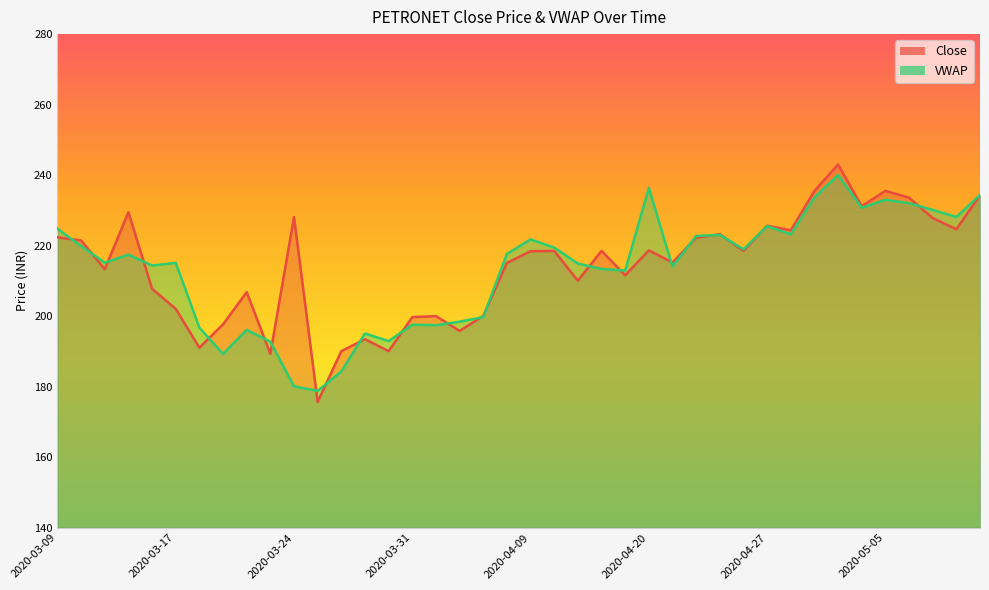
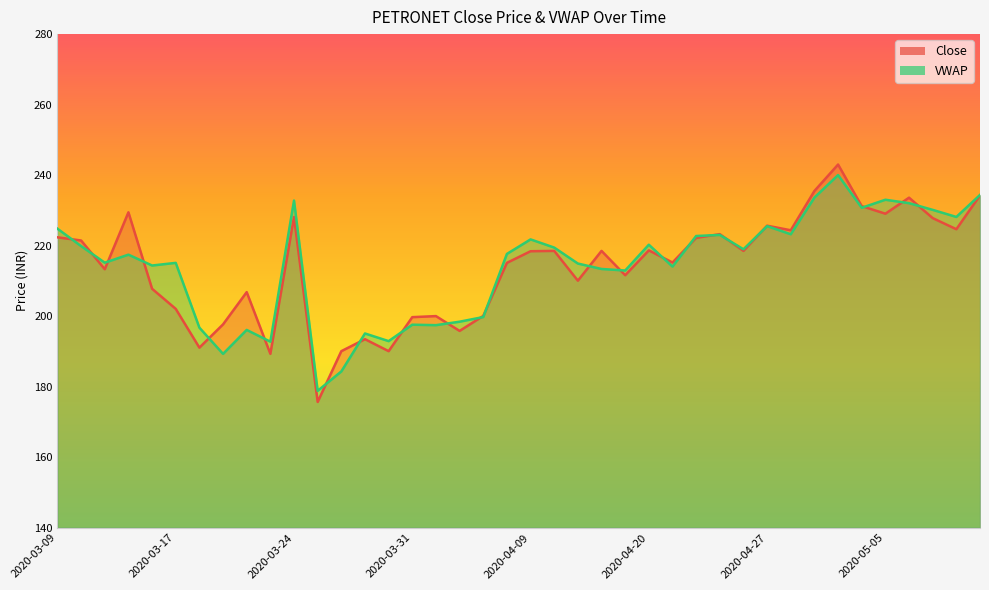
  {
    "Close": {
      "2020-03-09": 222,
      "2020-03-17": 202,
      "2020-03-24": 228,
      "2020-03-31": 200,
      "2020-04-09": 218,
      "2020-04-20": 219,
-     "2020-05-05": 236
+     "2020-05-05": 229
    },
    "VWAP": {
      "2020-03-09": 225,
      "2020-03-17": 215,
-     "2020-03-24": 180,
+     "2020-03-24": 233,
      "2020-03-31": 198,
      "2020-04-09": 222,
-     "2020-04-20": 236,
+     "2020-04-20": 220,
      "2020-05-05": 233
    }
  }
